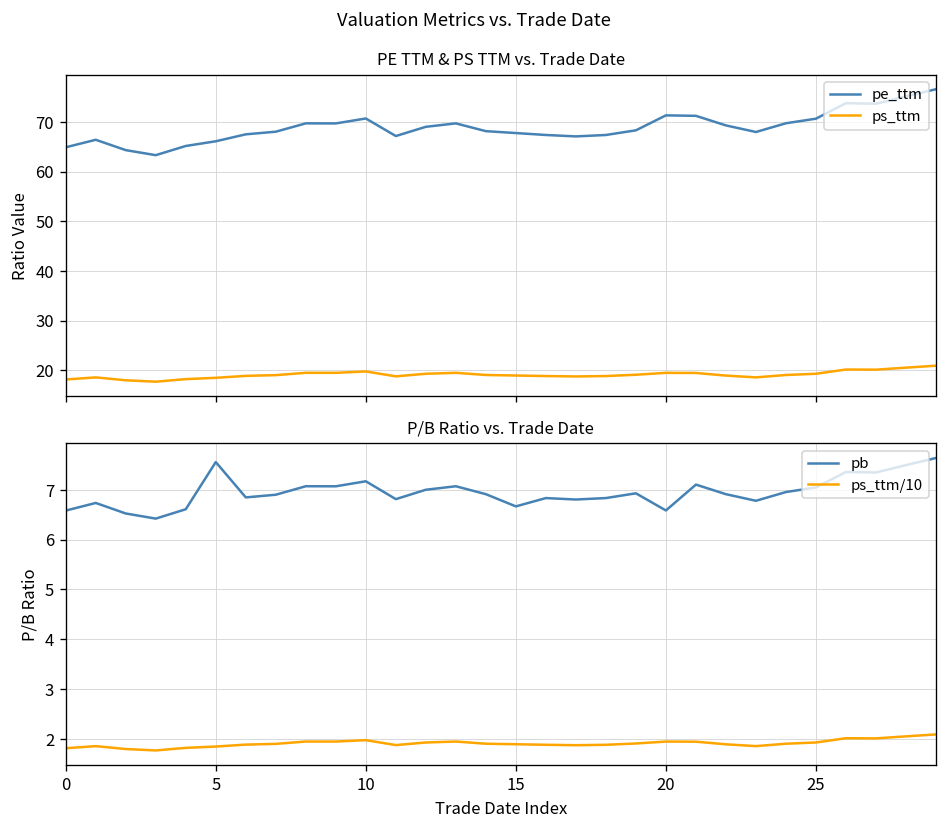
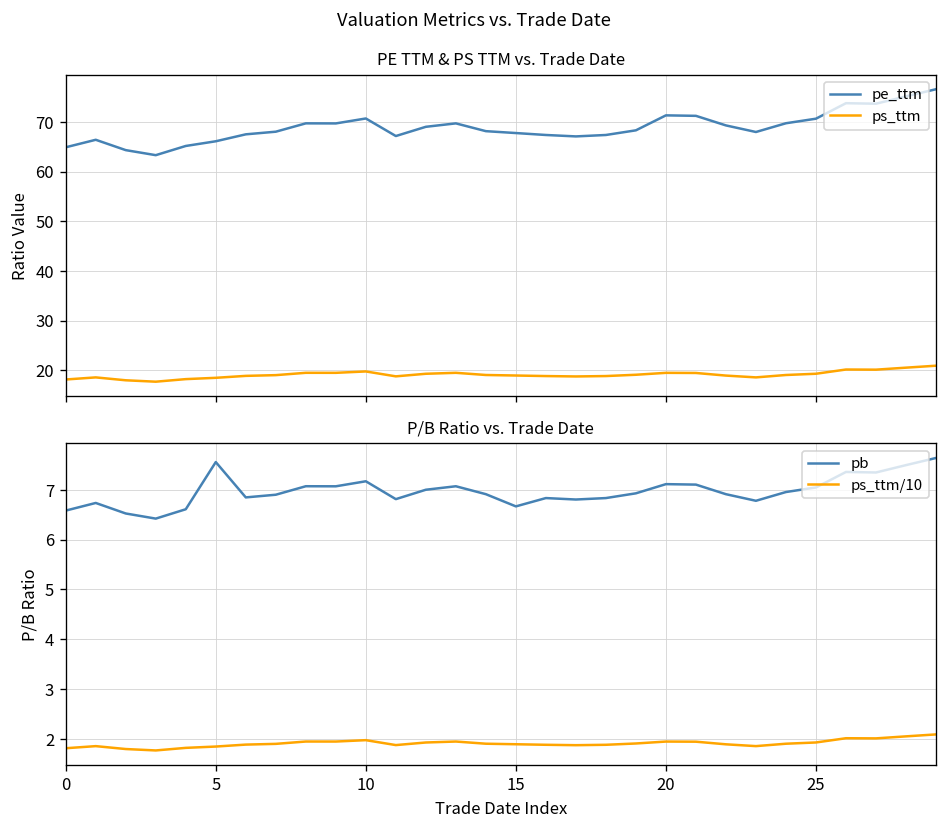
  {
    "P/B Ratio vs. Trade Date": {
      "pb": {
        "0": 6.6,
        "5": 7.6,
        "10": 7.2,
        "15": 6.7,
-       "20": 6.6
+       "20": 7.1
      },
      "ps_ttm/10": {
        "0": 1.8,
        "5": 1.8,
        "10": 2.0,
        "15": 1.9,
        "20": 1.9,
        "25": 1.9
      }
    }
  }
